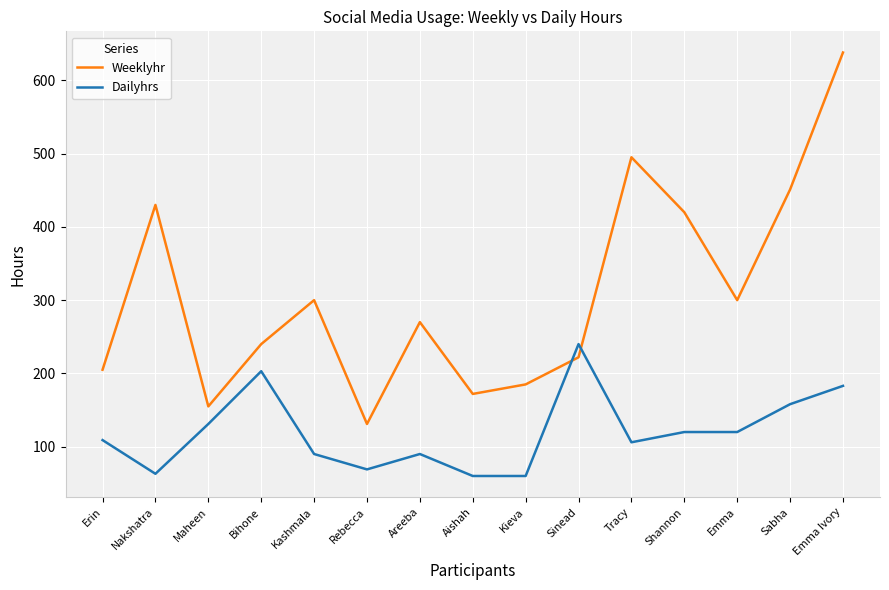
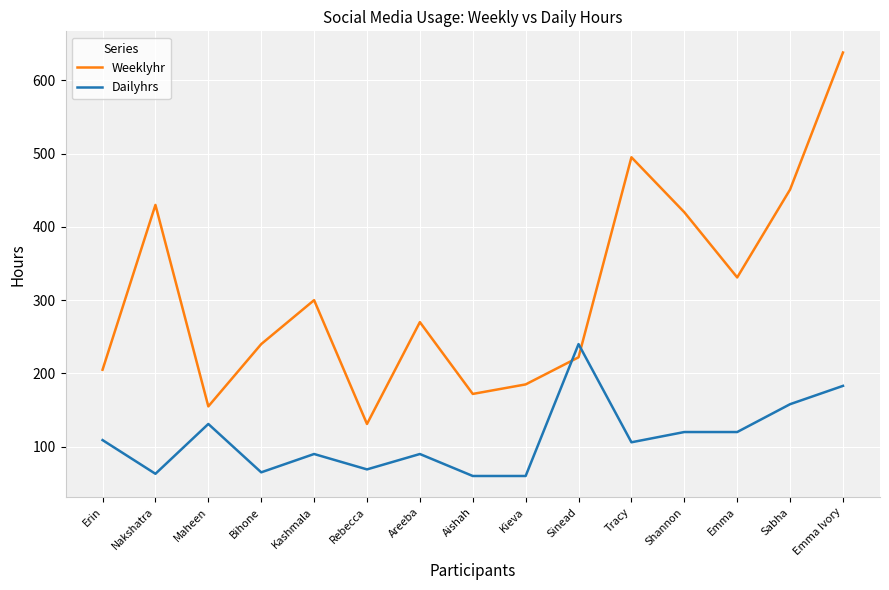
  {
    "Weeklyhr": {
      "Erin": 210,
      "Nakshatra": 430,
      "Maheen": 160,
      "Bihone": 240,
      "Kashmala": 300,
      "Rebecca": 130,
      "Areeba": 270,
      "Aishah": 170,
      "Kieva": 190,
      "Sinead": 220,
      "Tracy": 500,
      "Shannon": 420,
-     "Emma": 300,
+     "Emma": 330,
      "Sabha": 450,
      "Emma Ivory": 640
    },
    "Dailyhrs": {
      "Erin": 110,
      "Nakshatra": 60,
      "Maheen": 130,
-     "Bihone": 200,
+     "Bihone": 70,
      "Kashmala": 90,
      "Rebecca": 70,
      "Areeba": 90,
      "Aishah": 60,
      "Kieva": 60,
      "Sinead": 240,
      "Tracy": 110,
      "Shannon": 120,
      "Emma": 120,
      "Sabha": 160,
      "Emma Ivory": 180
    }
  }
